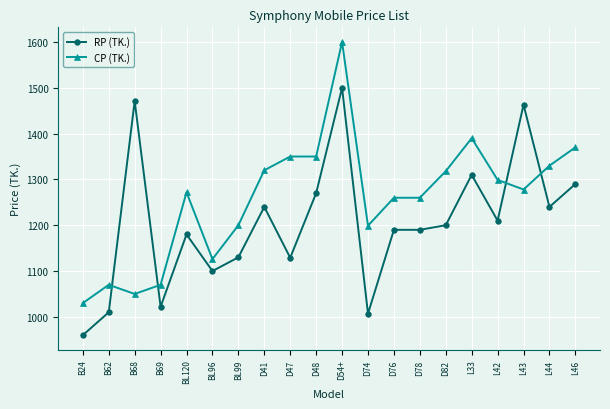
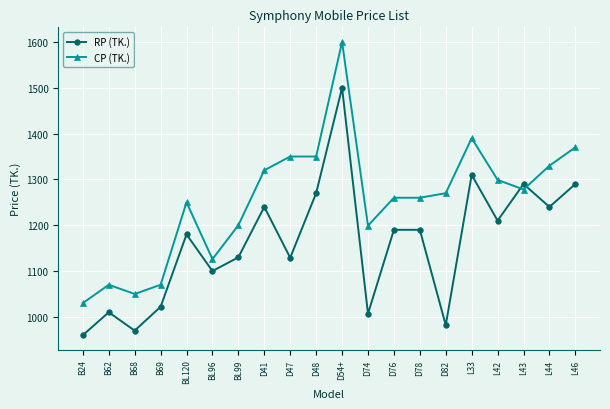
  {
    "RP (TK.)": {
      "B24": 960,
      "B62": 1010,
-     "B68": 1470,
+     "B68": 970,
      "B69": 1020,
      "BL120": 1180,
      "BL96": 1100,
      "BL99": 1130,
      "D41": 1240,
      "D47": 1130,
      "D48": 1270,
      "D54+": 1500,
      "D74": 1010,
      "D76": 1190,
      "D78": 1190,
-     "D82": 1200,
+     "D82": 980,
      "L33": 1310,
      "L42": 1210,
-     "L43": 1460,
+     "L43": 1290,
      "L44": 1240,
      "L46": 1290
    },
    "CP (TK.)": {
      "B24": 1030,
      "B62": 1070,
      "B68": 1050,
      "B69": 1070,
-     "BL120": 1270,
+     "BL120": 1250,
      "BL96": 1130,
      "BL99": 1200,
      "D41": 1320,
      "D47": 1350,
      "D48": 1350,
      "D54+": 1600,
      "D74": 1200,
      "D76": 1260,
      "D78": 1260,
-     "D82": 1320,
+     "D82": 1270,
      "L33": 1390,
      "L42": 1300,
      "L43": 1280,
      "L44": 1330,
      "L46": 1370
    }
  }
